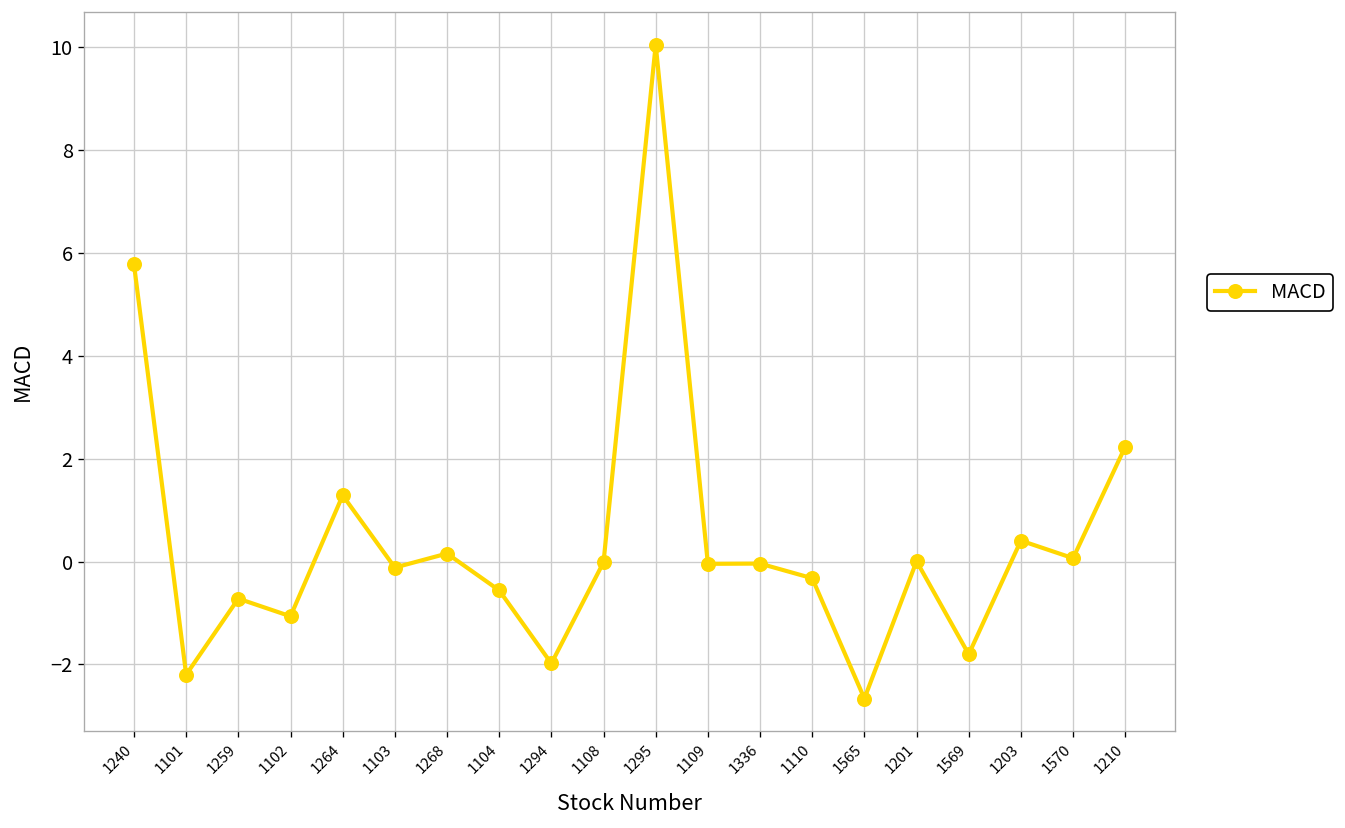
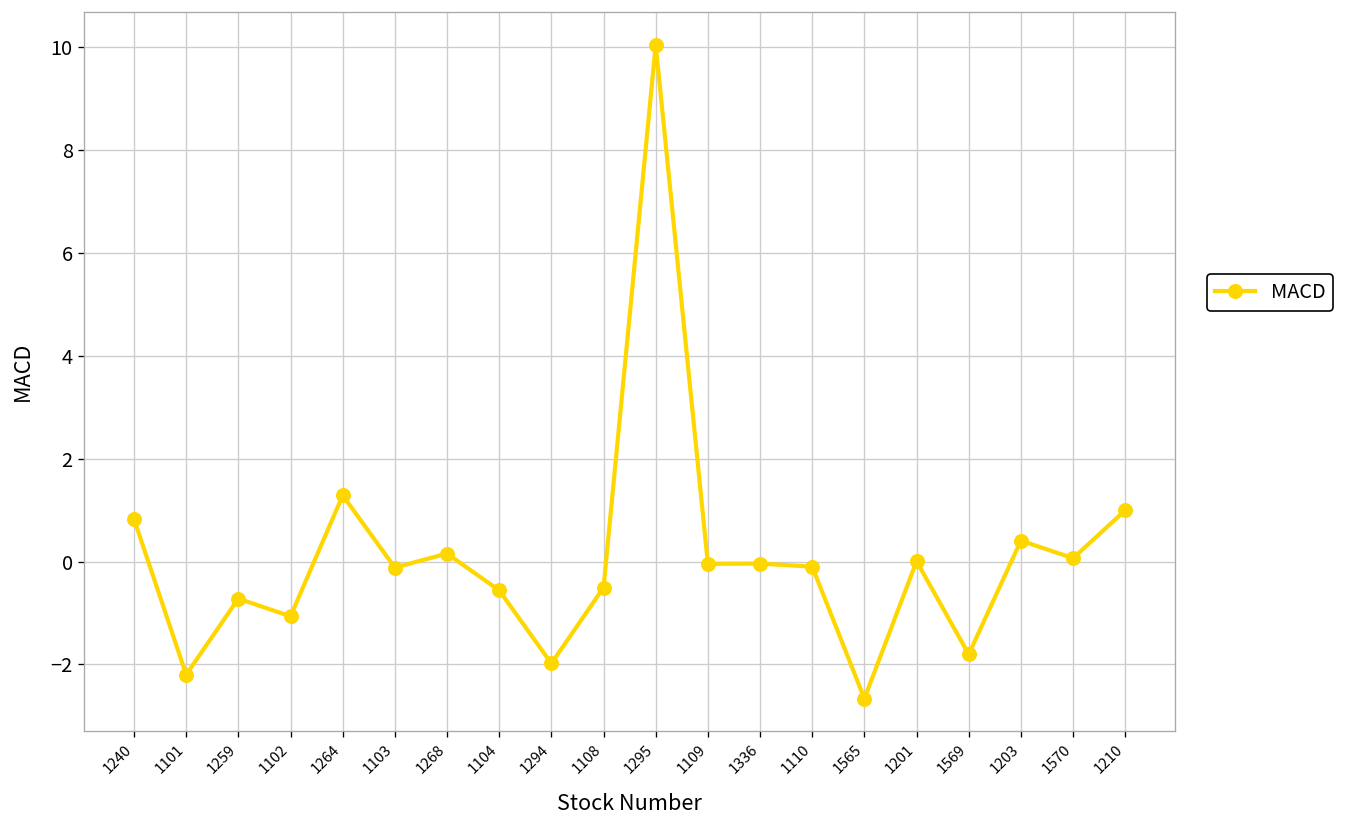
  {
-   "1240": 5.8,
+   "1240": 0.8,
    "1101": -2.2,
    "1259": -0.7,
    "1102": -1.1,
    "1264": 1.3,
    "1103": -0.1,
    "1268": 0.2,
    "1104": -0.6,
    "1294": -2.0,
-   "1108": 0.0,
+   "1108": -0.5,
    "1295": 10.1,
    "1109": 0.0,
    "1336": 0.0,
-   "1110": -0.3,
+   "1110": -0.1,
    "1565": -2.7,
    "1201": 0.0,
    "1569": -1.8,
    "1203": 0.4,
    "1570": 0.1,
-   "1210": 2.2
+   "1210": 1.0
  }
